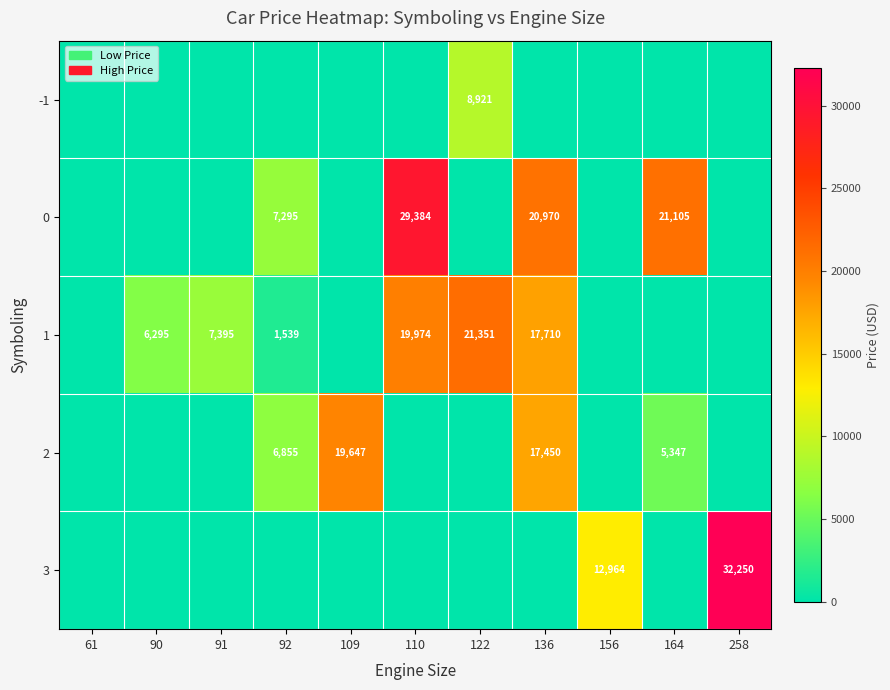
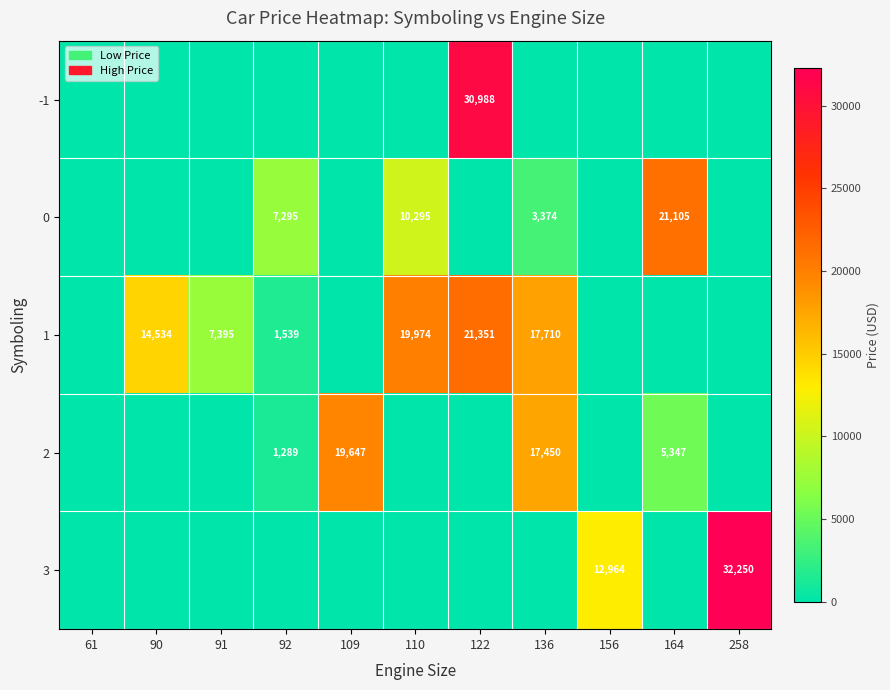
  {
    "-1": {
-     "122": "8,921"
+     "122": "30,988"
    },
    "0": {
      "92": "7,295",
-     "110": "29,384",
-     "136": "20,970",
+     "110": "10,295",
+     "136": "3,374",
      "164": "21,105"
    },
    "1": {
-     "90": "6,295",
+     "90": "14,534",
      "91": "7,395",
      "92": "1,539",
      "110": "19,974",
      "122": "21,351",
      "136": "17,710"
    },
    "2": {
-     "92": "6,855",
+     "92": "1,289",
      "109": "19,647",
      "136": "17,450",
      "164": "5,347"
    },
    "3": {
      "156": "12,964",
      "258": "32,250"
    }
  }
